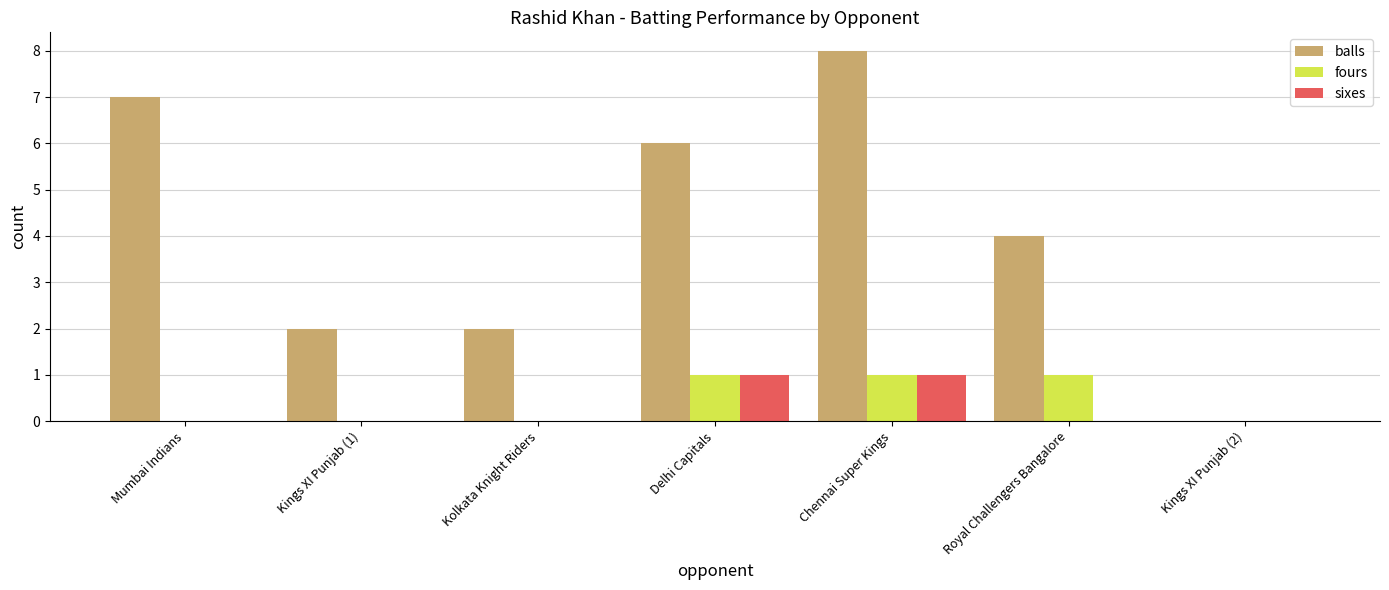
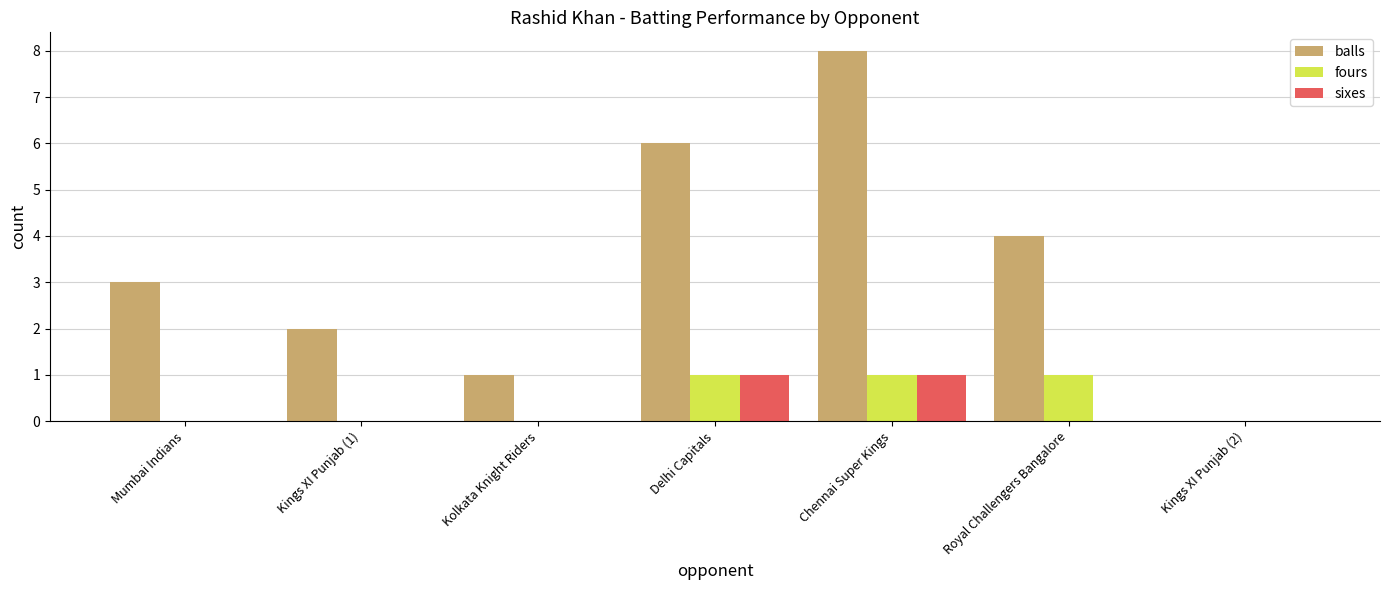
  {
    "balls": {
-     "Mumbai Indians": 7,
+     "Mumbai Indians": 3,
      "Kings XI Punjab (1)": 2,
-     "Kolkata Knight Riders": 2,
+     "Kolkata Knight Riders": 1,
      "Delhi Capitals": 6,
      "Chennai Super Kings": 8,
      "Royal Challengers Bangalore": 4,
      "Kings XI Punjab (2)": 0
    },
    "fours": {
      "Mumbai Indians": 0,
      "Kings XI Punjab (1)": 0,
      "Kolkata Knight Riders": 0,
      "Delhi Capitals": 1,
      "Chennai Super Kings": 1,
      "Royal Challengers Bangalore": 1,
      "Kings XI Punjab (2)": 0
    },
    "sixes": {
      "Mumbai Indians": 0,
      "Kings XI Punjab (1)": 0,
      "Kolkata Knight Riders": 0,
      "Delhi Capitals": 1,
      "Chennai Super Kings": 1,
      "Royal Challengers Bangalore": 0,
      "Kings XI Punjab (2)": 0
    }
  }
